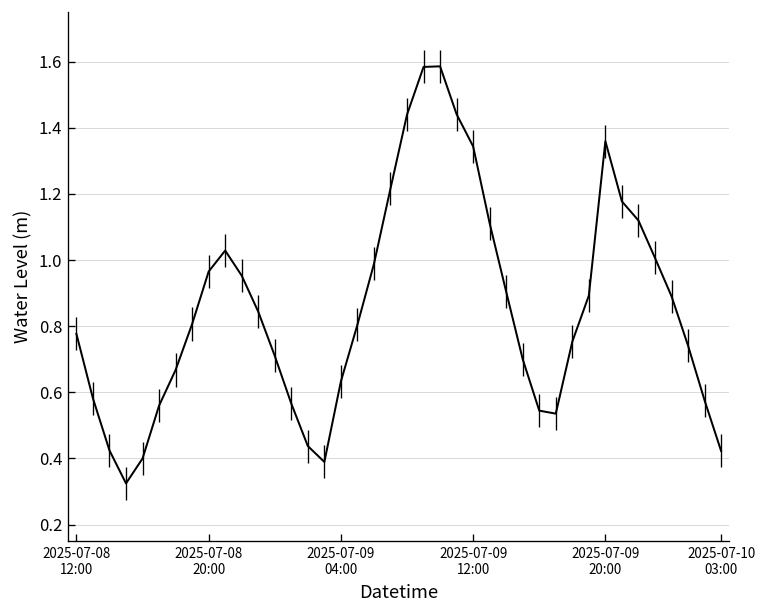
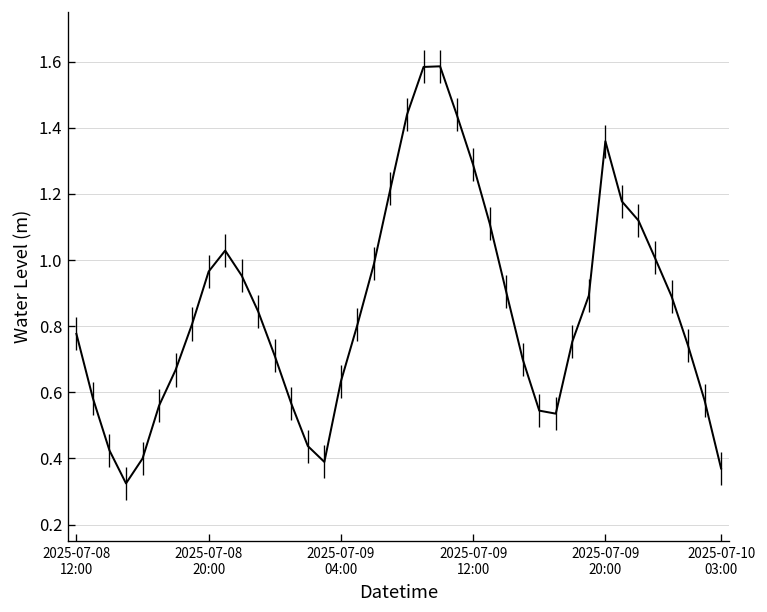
  {
    "2025-07-08 12:00": 0.78,
    "2025-07-08 20:00": 0.97,
    "2025-07-09 04:00": 0.63,
-   "2025-07-09 12:00": 1.34,
+   "2025-07-09 12:00": 1.29,
    "2025-07-09 20:00": 1.36,
-   "2025-07-10 03:00": 0.42
+   "2025-07-10 03:00": 0.37
  }
